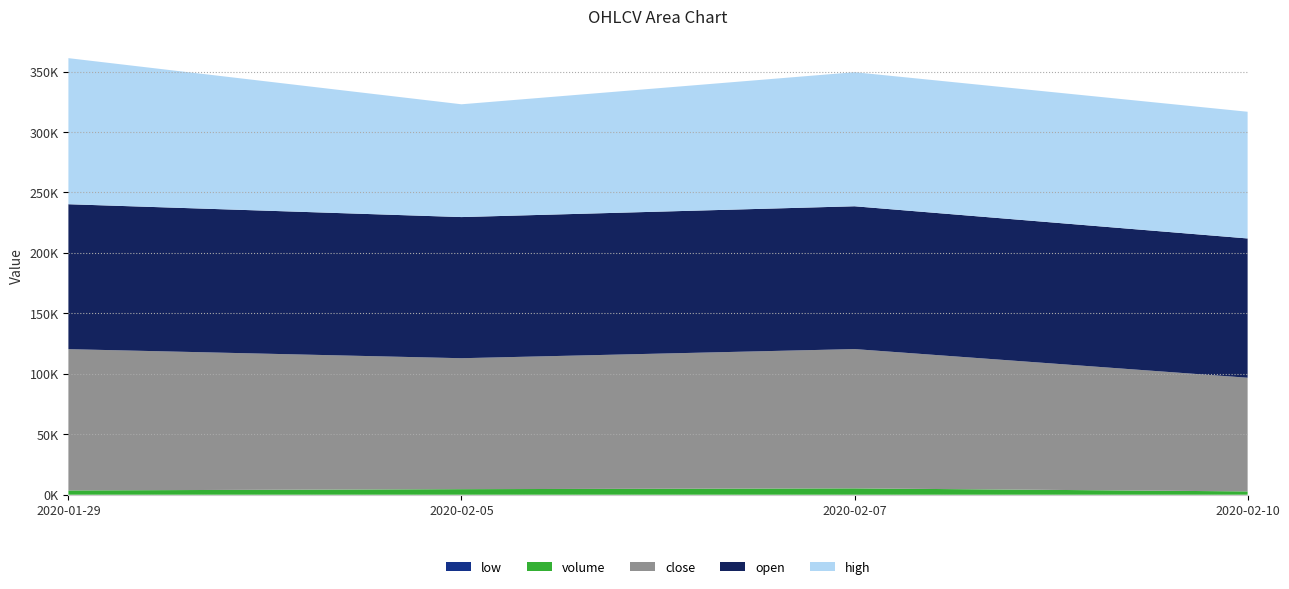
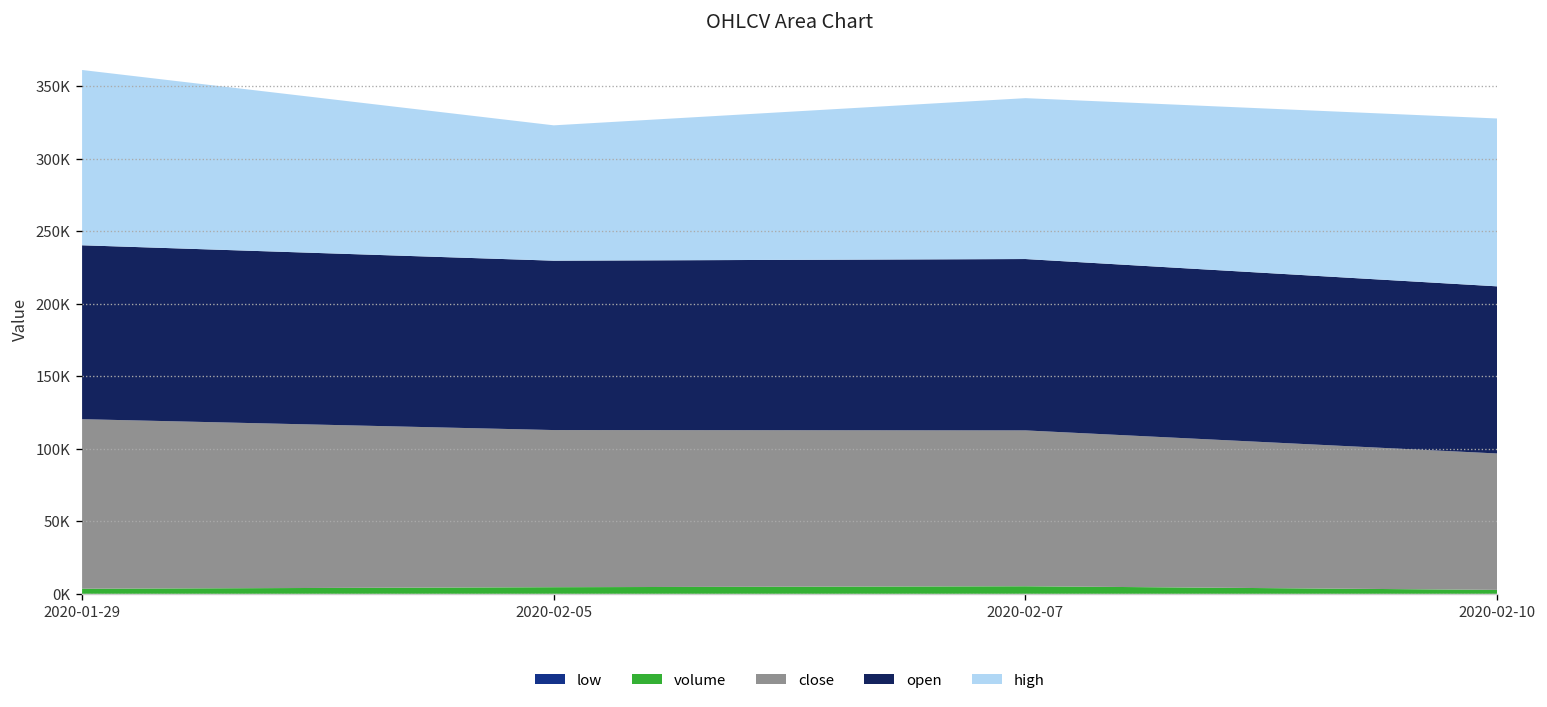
  {
    "volume": {
      "2020-01-29": 4000,
      "2020-02-05": 5000,
      "2020-02-07": 5000,
      "2020-02-10": 3000
    },
    "close": {
      "2020-01-29": 117000,
      "2020-02-05": 108000,
-     "2020-02-07": 115000,
+     "2020-02-07": 107000,
      "2020-02-10": 94000
    },
    "high": {
      "2020-01-29": 121000,
      "2020-02-05": 93000,
      "2020-02-07": 111000,
-     "2020-02-10": 105000
+     "2020-02-10": 116000
    }
  }
